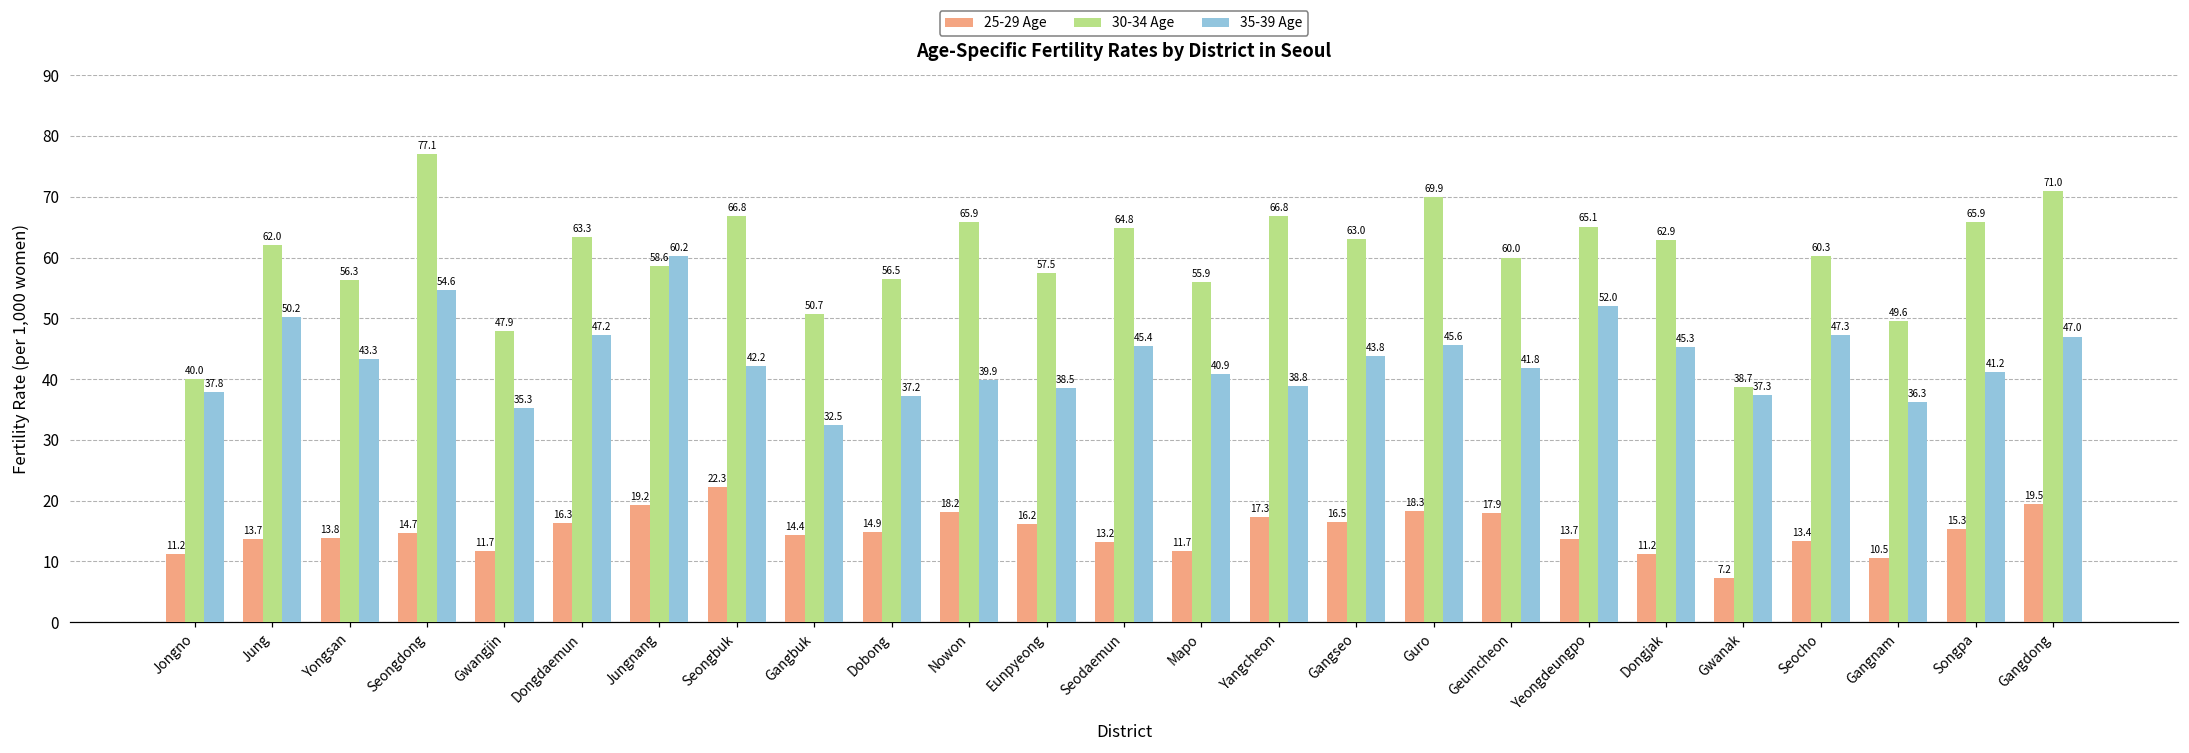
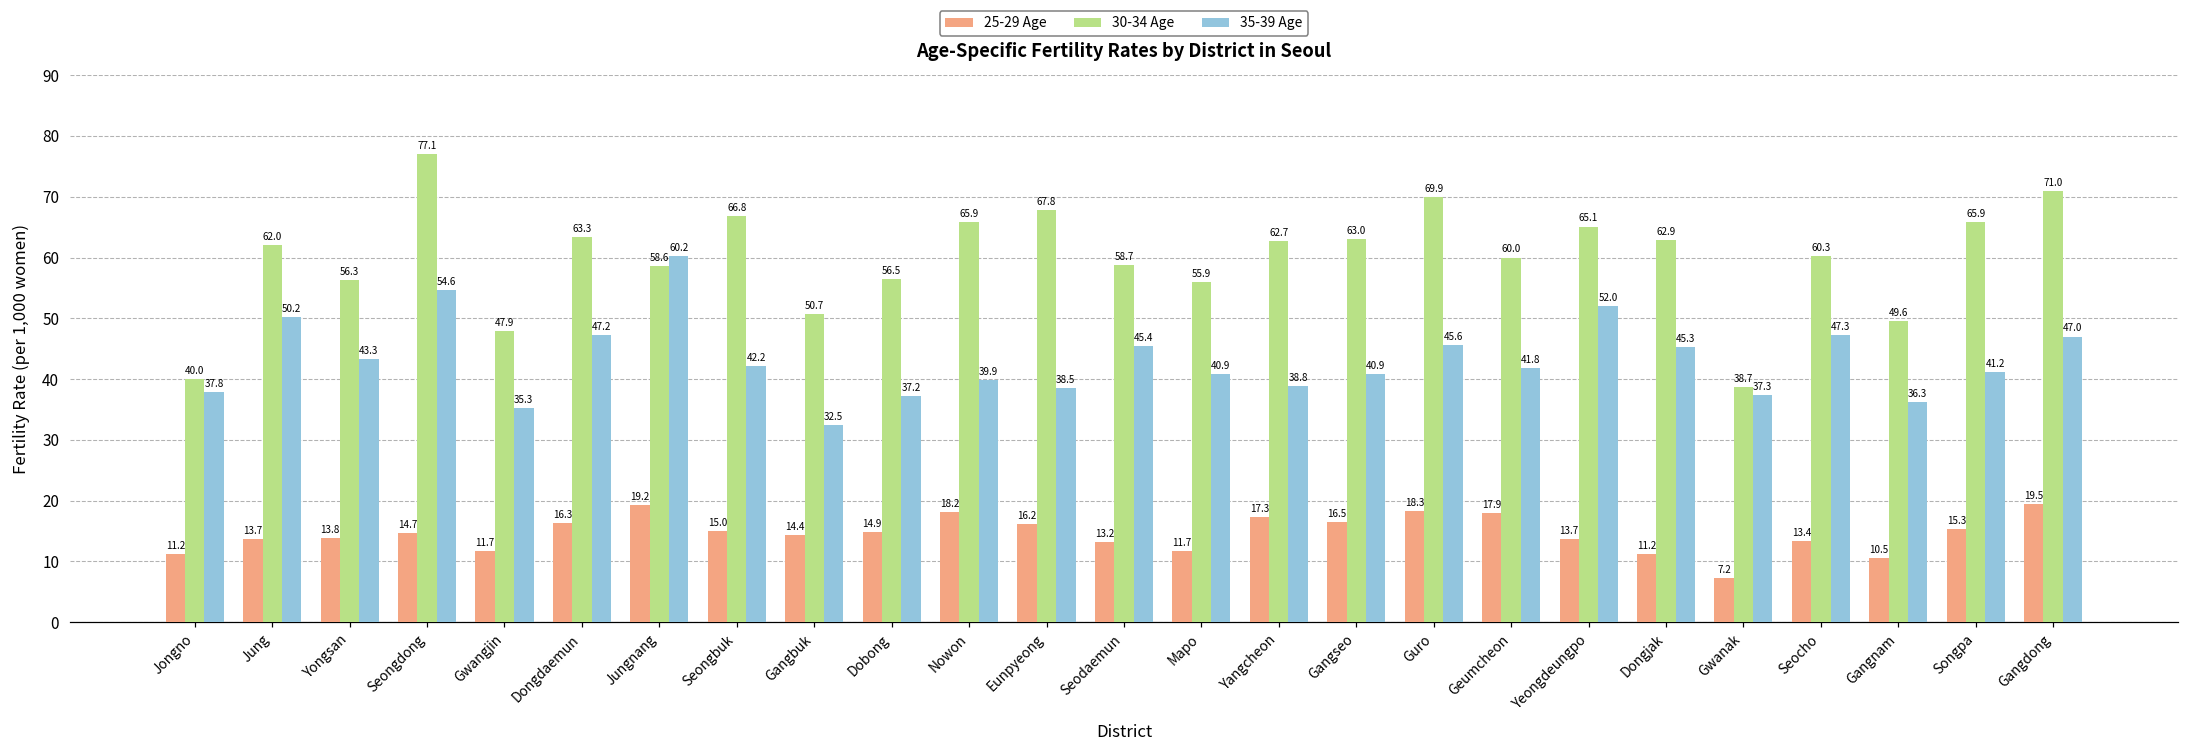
  {
    "25-29 Age": {
      "Jongno": 11.2,
      "Jung": 13.7,
      "Yongsan": 13.8,
      "Seongdong": 14.7,
      "Gwangjin": 11.7,
      "Dongdaemun": 16.3,
      "Jungnang": 19.2,
-     "Seongbuk": 22.3,
+     "Seongbuk": 15.0,
      "Gangbuk": 14.4,
      "Dobong": 14.9,
      "Nowon": 18.2,
      "Eunpyeong": 16.2,
      "Seodaemun": 13.2,
      "Mapo": 11.7,
      "Yangcheon": 17.3,
      "Gangseo": 16.5,
      "Guro": 18.3,
      "Geumcheon": 17.9,
      "Yeongdeungpo": 13.7,
      "Dongjak": 11.2,
      "Gwanak": 7.2,
      "Seocho": 13.4,
      "Gangnam": 10.5,
      "Songpa": 15.3,
      "Gangdong": 19.5
    },
    "30-34 Age": {
      "Jongno": 40.0,
      "Jung": 62.0,
      "Yongsan": 56.3,
      "Seongdong": 77.1,
      "Gwangjin": 47.9,
      "Dongdaemun": 63.3,
      "Jungnang": 58.6,
      "Seongbuk": 66.8,
      "Gangbuk": 50.7,
      "Dobong": 56.5,
      "Nowon": 65.9,
-     "Eunpyeong": 57.5,
-     "Seodaemun": 64.8,
+     "Eunpyeong": 67.8,
+     "Seodaemun": 58.7,
      "Mapo": 55.9,
-     "Yangcheon": 66.8,
+     "Yangcheon": 62.7,
      "Gangseo": 63.0,
      "Guro": 69.9,
      "Geumcheon": 60.0,
      "Yeongdeungpo": 65.1,
      "Dongjak": 62.9,
      "Gwanak": 38.7,
      "Seocho": 60.3,
      "Gangnam": 49.6,
      "Songpa": 65.9,
      "Gangdong": 71.0
    },
    "35-39 Age": {
      "Jongno": 37.8,
      "Jung": 50.2,
      "Yongsan": 43.3,
      "Seongdong": 54.6,
      "Gwangjin": 35.3,
      "Dongdaemun": 47.2,
      "Jungnang": 60.2,
      "Seongbuk": 42.2,
      "Gangbuk": 32.5,
      "Dobong": 37.2,
      "Nowon": 39.9,
      "Eunpyeong": 38.5,
      "Seodaemun": 45.4,
      "Mapo": 40.9,
      "Yangcheon": 38.8,
-     "Gangseo": 43.8,
+     "Gangseo": 40.9,
      "Guro": 45.6,
      "Geumcheon": 41.8,
      "Yeongdeungpo": 52.0,
      "Dongjak": 45.3,
      "Gwanak": 37.3,
      "Seocho": 47.3,
      "Gangnam": 36.3,
      "Songpa": 41.2,
      "Gangdong": 47.0
    }
  }
